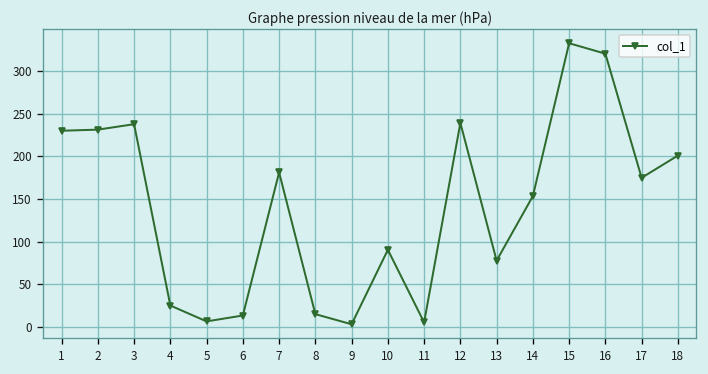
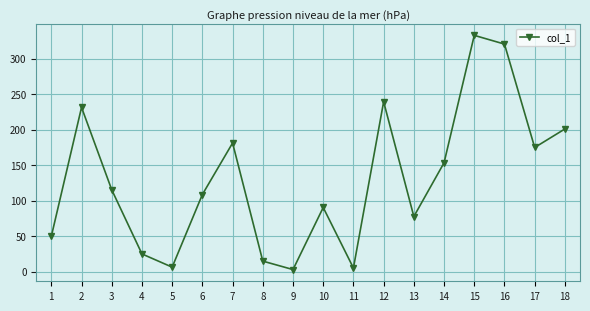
  {
-   "1": 230,
+   "1": 50,
    "2": 230,
-   "3": 240,
+   "3": 120,
    "4": 20,
    "5": 10,
-   "6": 10,
+   "6": 110,
    "7": 180,
    "8": 10,
    "9": 0,
    "10": 90,
    "11": 10,
    "12": 240,
    "13": 80,
    "14": 150,
    "15": 330,
    "16": 320,
    "17": 170,
    "18": 200
  }
